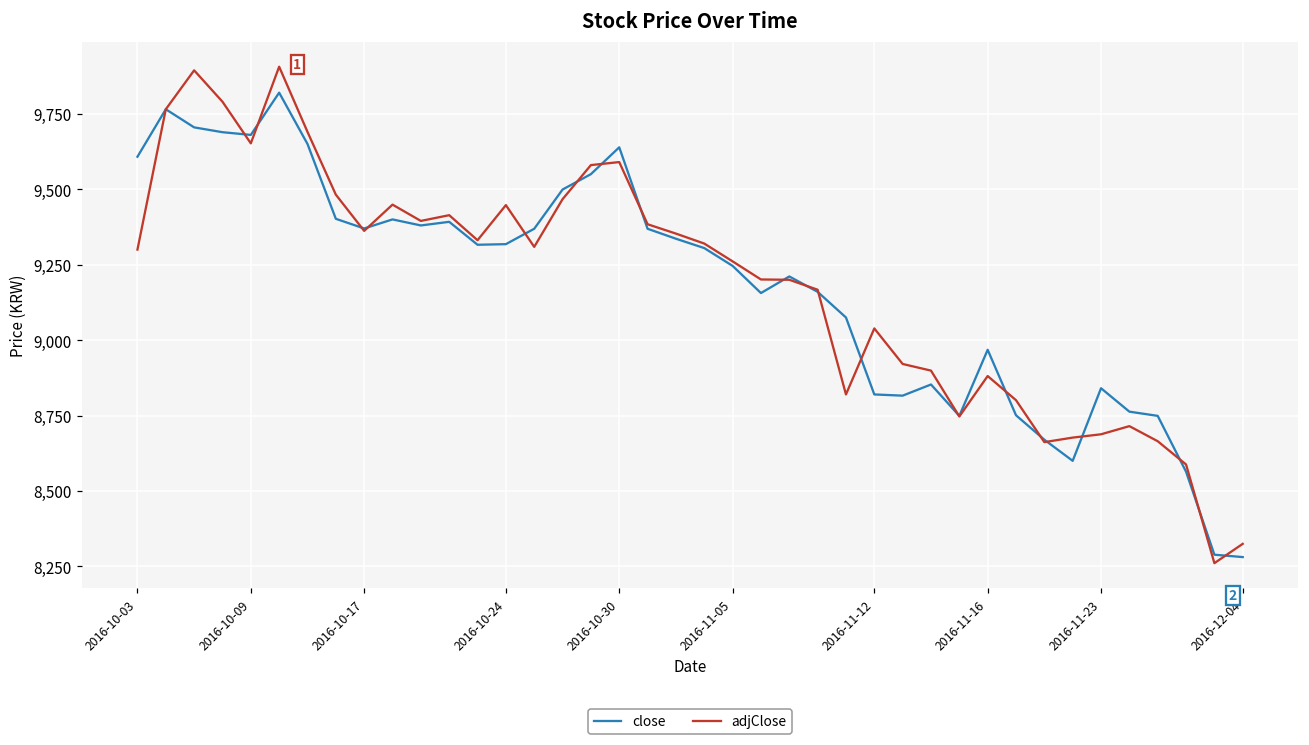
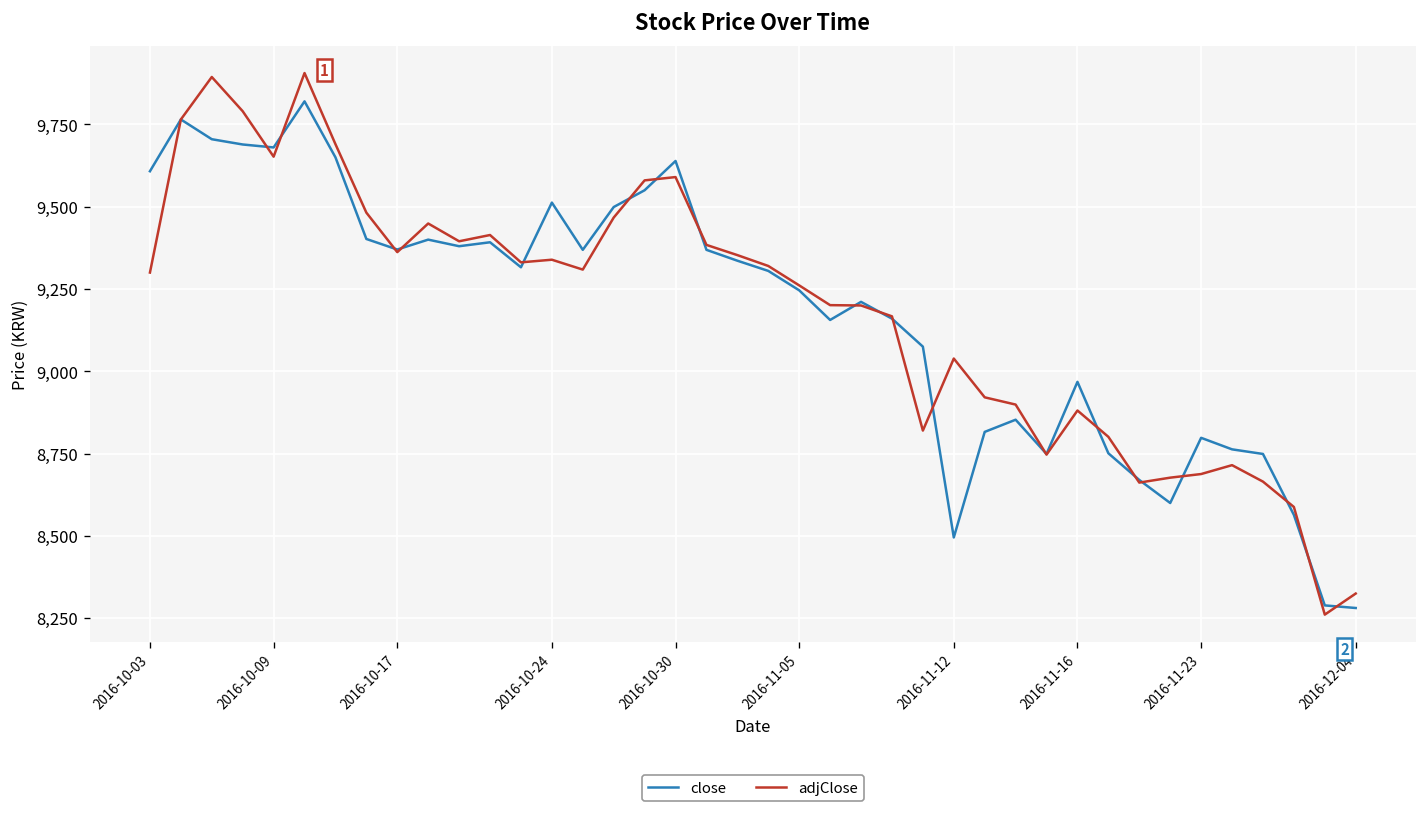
  {
    "close": {
      "2016-10-03": "9,610",
      "2016-10-09": "9,680",
-     "2016-10-24": "9,320",
+     "2016-10-24": "9,510",
      "2016-10-30": "9,640",
      "2016-11-05": "9,250",
-     "2016-11-12": "8,820",
+     "2016-11-12": "8,500",
      "2016-11-16": "8,970",
-     "2016-11-23": "8,840",
+     "2016-11-23": "8,800",
      "2016-12-04": "8,280"
    },
    "adjClose": {
      "2016-10-03": "9,300",
      "2016-10-09": "9,650",
-     "2016-10-24": "9,450",
+     "2016-10-24": "9,340",
      "2016-10-30": "9,590",
      "2016-11-05": "9,260",
      "2016-11-12": "9,040",
      "2016-11-16": "8,880",
      "2016-11-23": "8,690",
      "2016-12-04": "8,330"
    }
  }
